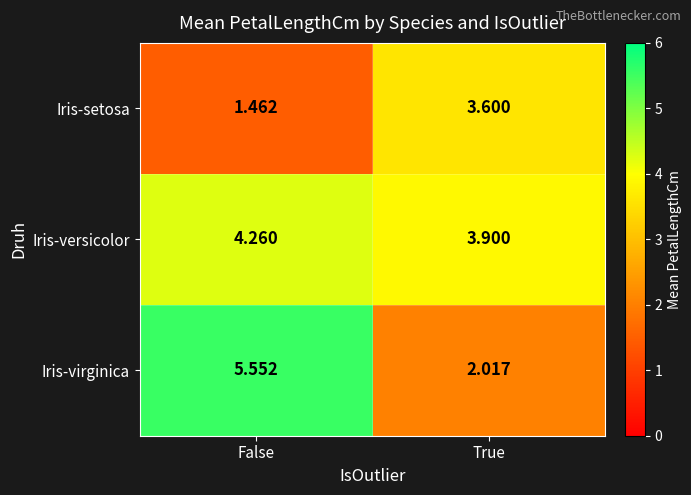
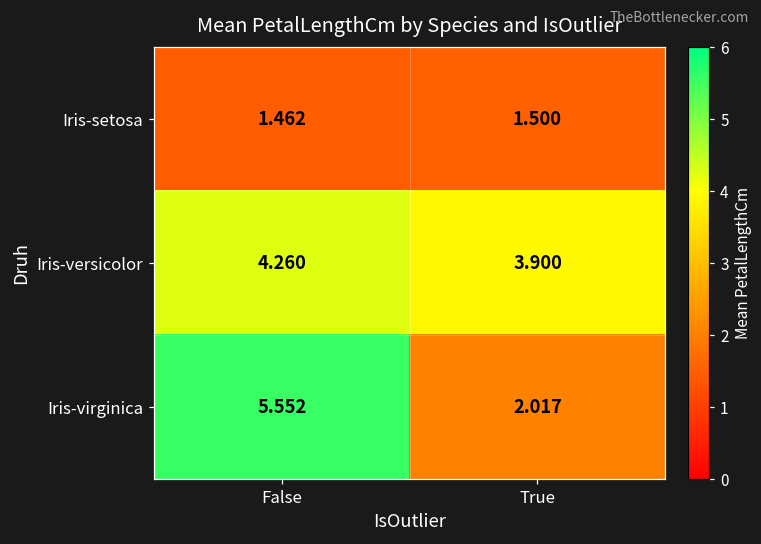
  {
    "Iris-setosa": {
      "False": 1.462,
-     "True": 3.600
+     "True": 1.500
    },
    "Iris-versicolor": {
      "False": 4.260,
      "True": 3.900
    },
    "Iris-virginica": {
      "False": 5.552,
      "True": 2.017
    }
  }
